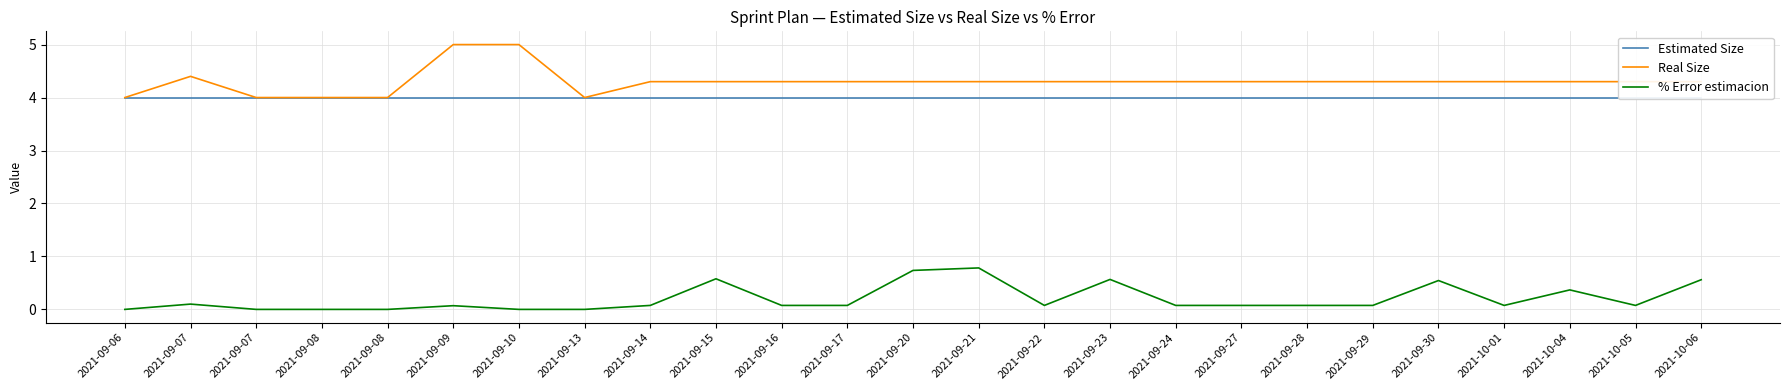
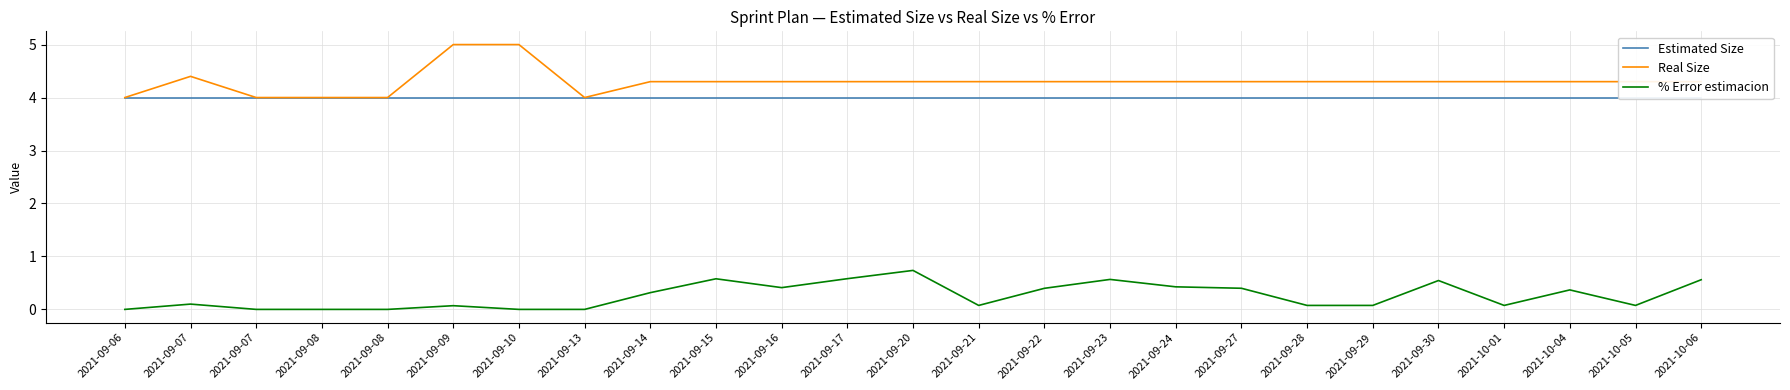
  {
    "Estimated Size": {
      "2021-09-09": 4.0,
      "2021-09-10": 4.0,
      "2021-09-14": 4.0,
      "2021-09-15": 4.0,
      "2021-09-16": 4.0,
      "2021-09-17": 4.0,
      "2021-09-20": 4.0,
      "2021-09-21": 4.0,
      "2021-09-22": 4.0,
      "2021-09-23": 4.0,
      "2021-09-24": 4.0,
      "2021-09-27": 4.0,
      "2021-09-28": 4.0,
      "2021-09-29": 4.0,
      "2021-09-30": 4.0,
      "2021-10-01": 4.0,
      "2021-10-04": 4.0
    },
    "Real Size": {
      "2021-09-09": 5.0,
      "2021-09-10": 5.0,
      "2021-09-14": 4.3,
      "2021-09-15": 4.3,
      "2021-09-16": 4.3,
      "2021-09-17": 4.3,
      "2021-09-20": 4.3,
      "2021-09-21": 4.3,
      "2021-09-22": 4.3,
      "2021-09-23": 4.3,
      "2021-09-24": 4.3,
      "2021-09-27": 4.3,
      "2021-09-28": 4.3,
      "2021-09-29": 4.3,
      "2021-09-30": 4.3,
      "2021-10-01": 4.3,
      "2021-10-04": 4.3
    },
    "% Error estimacion": {
      "2021-09-06": 0.0,
      "2021-09-09": 0.1,
      "2021-09-10": 0.0,
      "2021-09-13": 0.0,
-     "2021-09-14": 0.1,
+     "2021-09-14": 0.3,
      "2021-09-15": 0.6,
-     "2021-09-16": 0.1,
-     "2021-09-17": 0.1,
+     "2021-09-16": 0.4,
+     "2021-09-17": 0.6,
      "2021-09-20": 0.7,
-     "2021-09-21": 0.8,
-     "2021-09-22": 0.1,
+     "2021-09-21": 0.1,
+     "2021-09-22": 0.4,
      "2021-09-23": 0.6,
-     "2021-09-24": 0.1,
-     "2021-09-27": 0.1,
+     "2021-09-24": 0.4,
+     "2021-09-27": 0.4,
      "2021-09-28": 0.1,
      "2021-09-29": 0.1,
      "2021-09-30": 0.5,
      "2021-10-01": 0.1,
      "2021-10-04": 0.4,
      "2021-10-05": 0.1,
      "2021-10-06": 0.6
    }
  }
